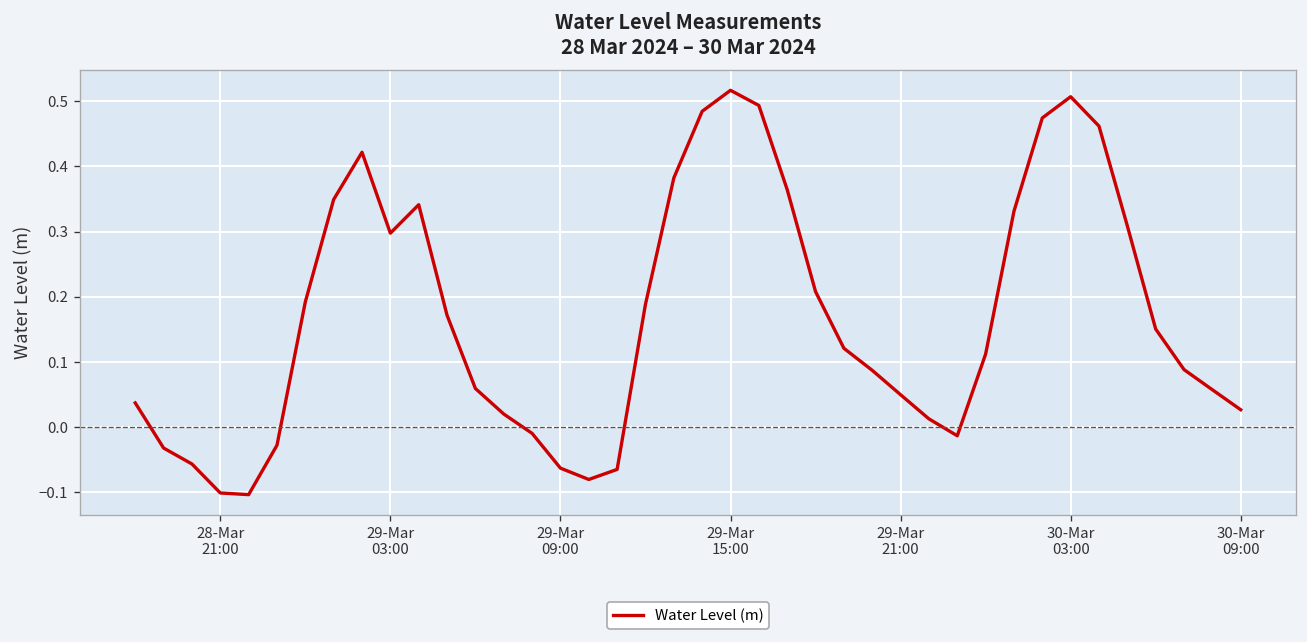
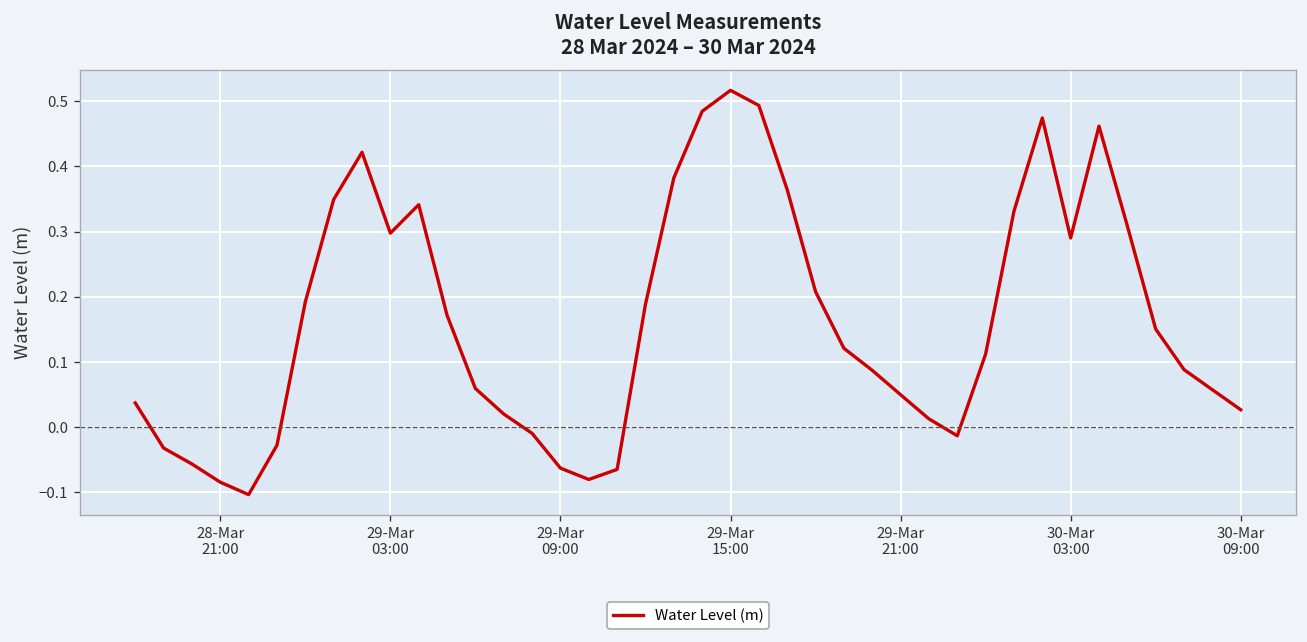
  {
-   "28-Mar 21:00": -0.10,
+   "28-Mar 21:00": -0.09,
    "29-Mar 03:00": 0.30,
    "29-Mar 09:00": -0.06,
    "29-Mar 15:00": 0.52,
    "29-Mar 21:00": 0.05,
-   "30-Mar 03:00": 0.51,
+   "30-Mar 03:00": 0.29,
    "30-Mar 09:00": 0.03
  }
